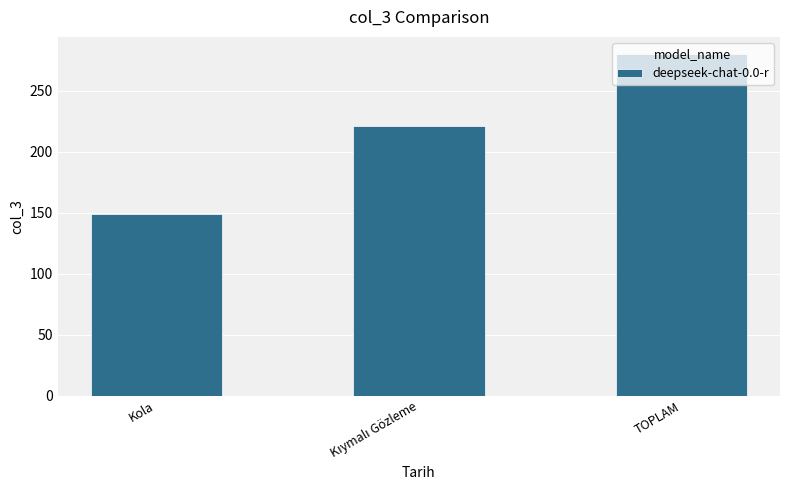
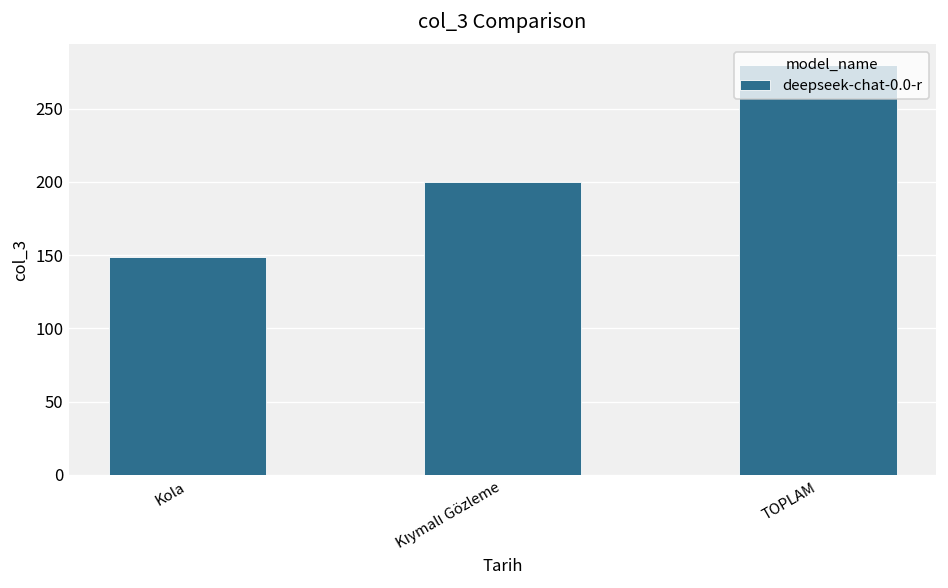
  {
    "Kola": 149,
-   "Kıymalı Gözleme": 221
+   "Kıymalı Gözleme": 200
  }
